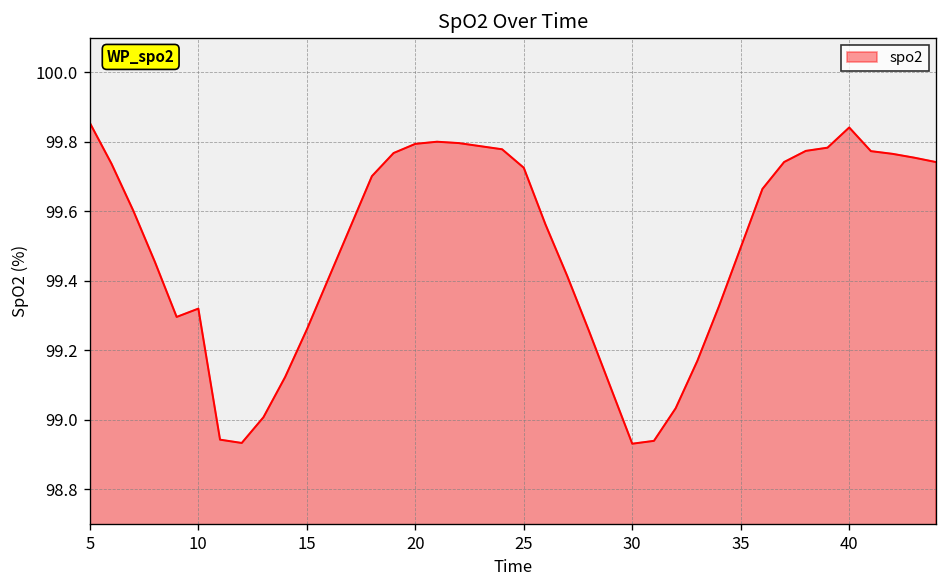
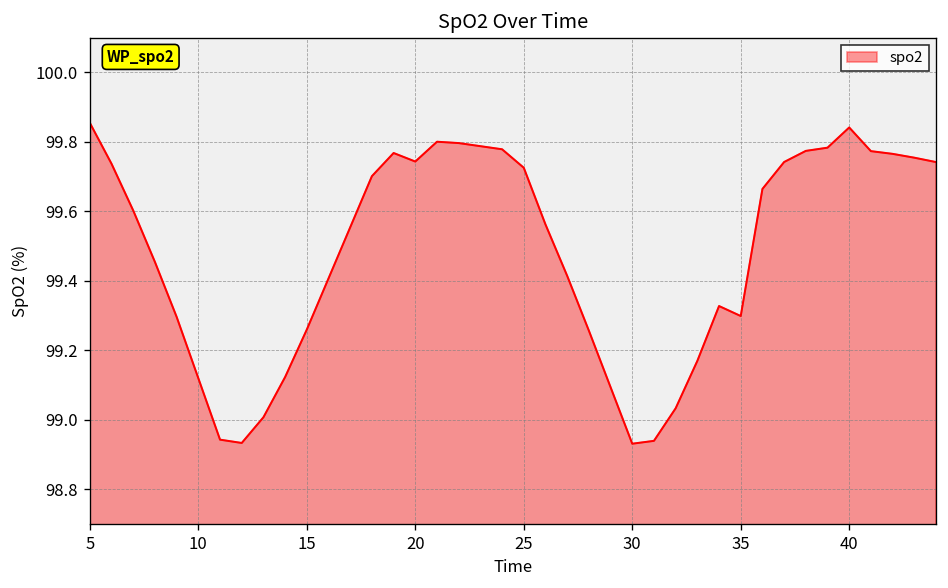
  {
    "5": 99.85,
-   "10": 99.32,
+   "10": 99.12,
    "15": 99.26,
-   "20": 99.79,
+   "20": 99.74,
    "25": 99.73,
    "30": 98.93,
-   "35": 99.50,
+   "35": 99.30,
    "40": 99.84
  }
